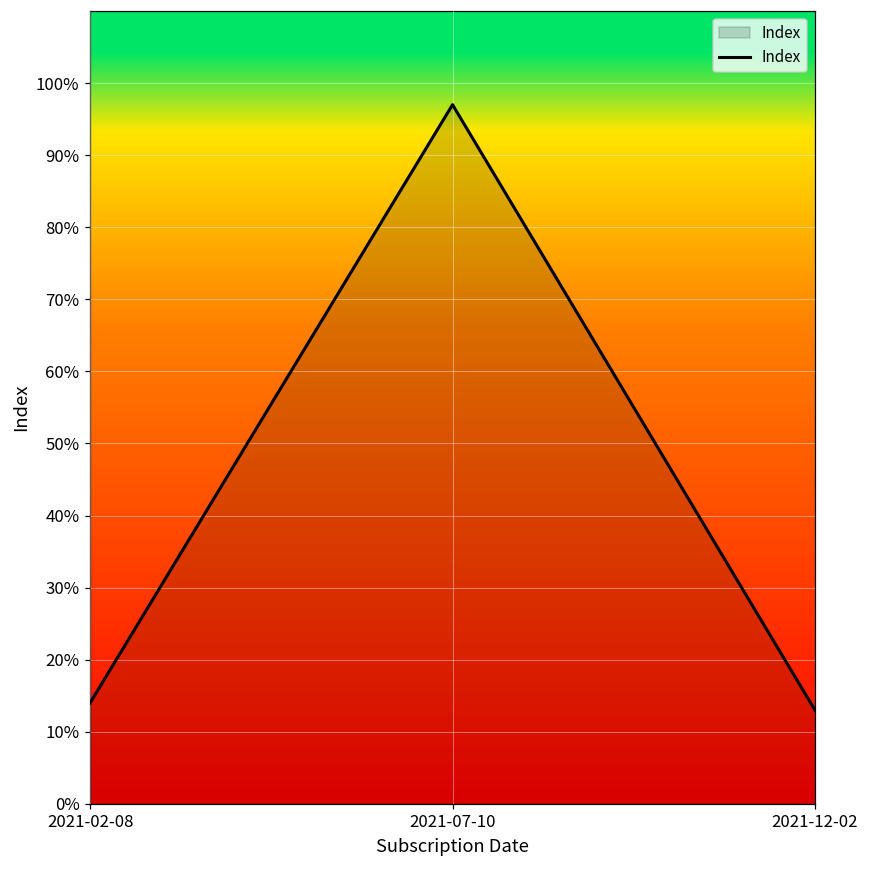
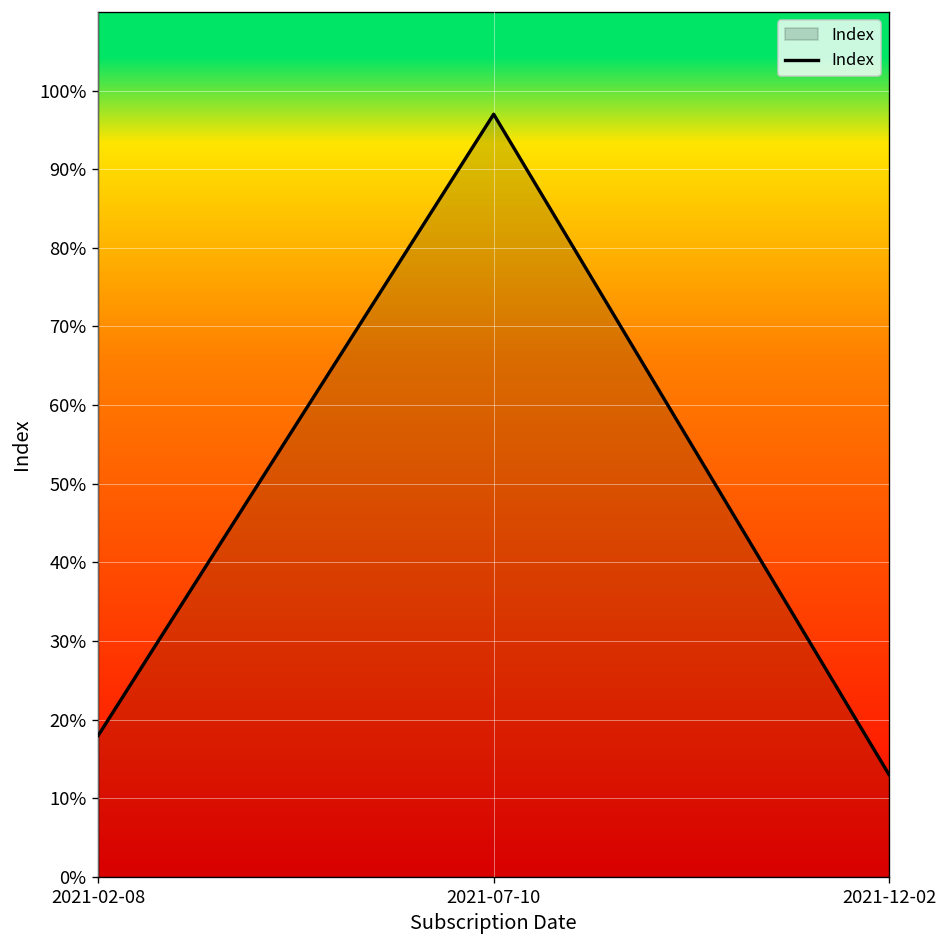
  {
-   "2021-02-08": "14%",
+   "2021-02-08": "18%",
    "2021-07-10": "97%",
    "2021-12-02": "13%"
  }
